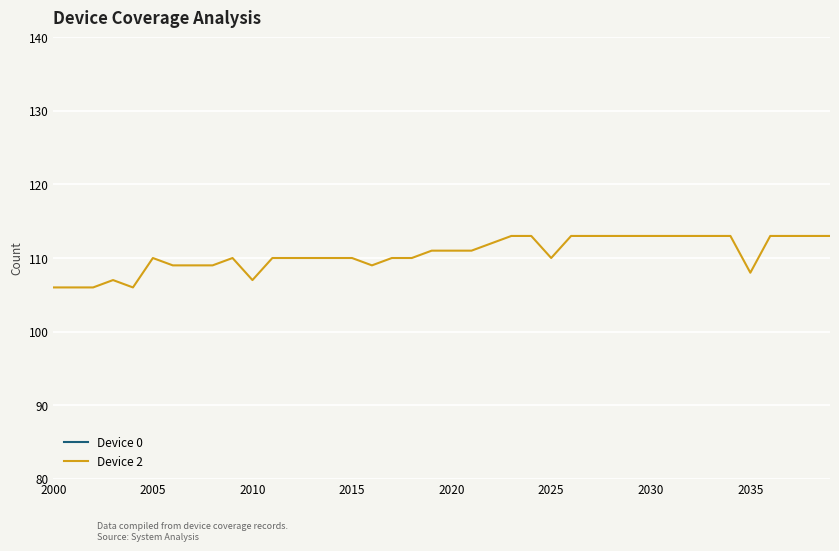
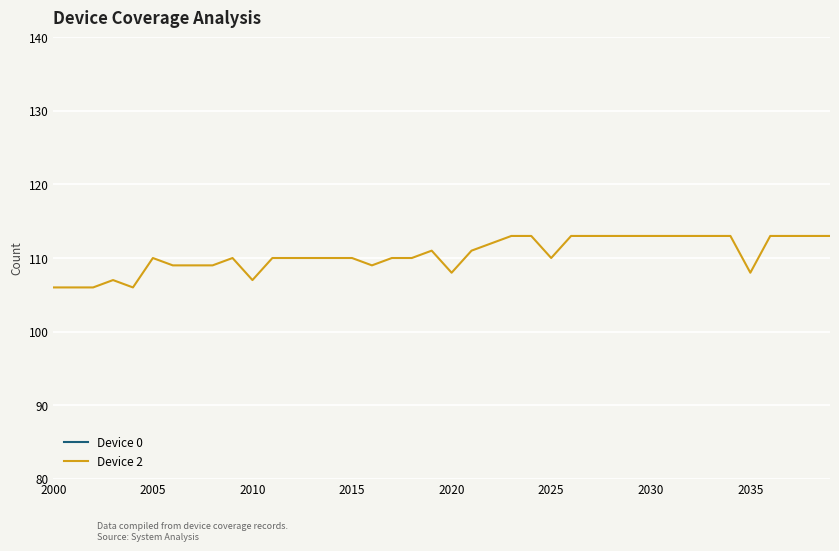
  {
    "Device 2": {
      "2000": 106,
      "2005": 110,
      "2010": 107,
      "2015": 110,
-     "2020": 111,
+     "2020": 108,
      "2025": 110,
      "2030": 113,
      "2035": 108
    }
  }
